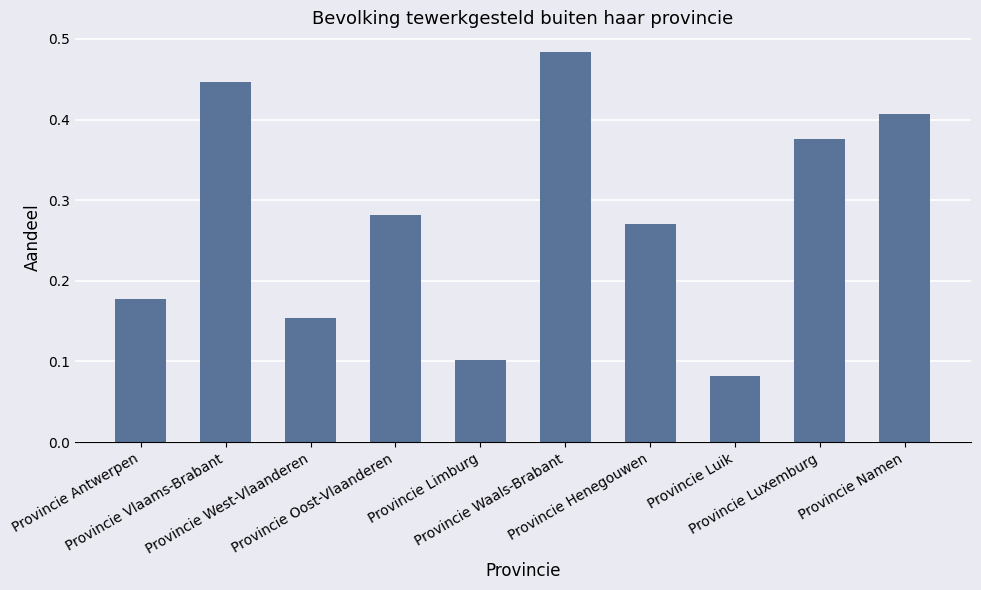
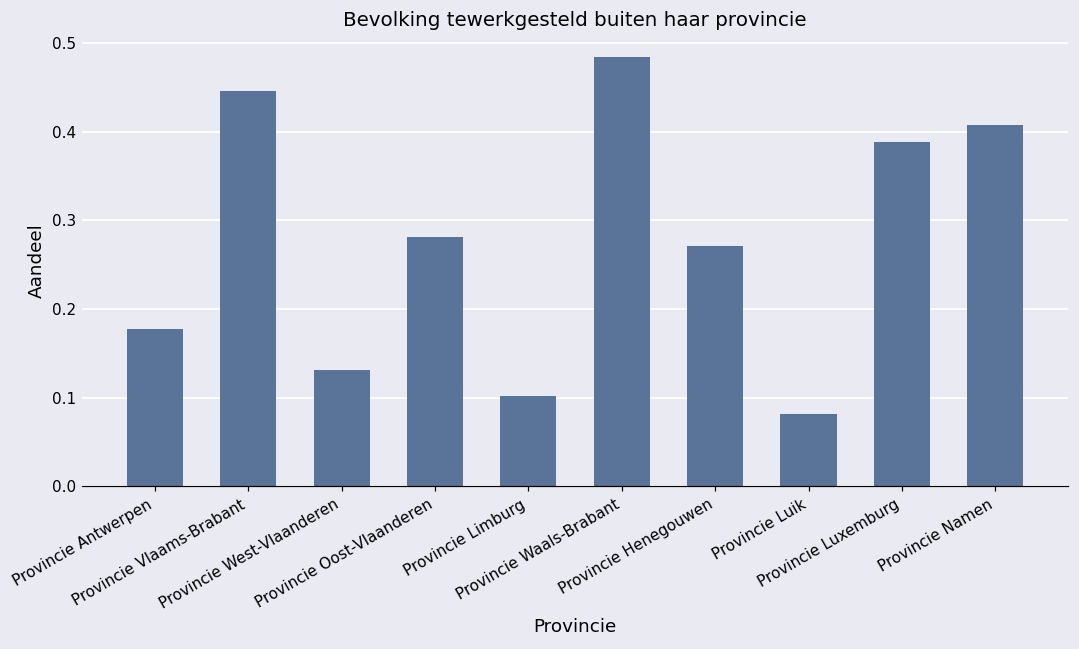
  {
    "Provincie Antwerpen": 0.18,
    "Provincie Vlaams-Brabant": 0.45,
-   "Provincie West-Vlaanderen": 0.15,
+   "Provincie West-Vlaanderen": 0.13,
    "Provincie Oost-Vlaanderen": 0.28,
    "Provincie Limburg": 0.10,
    "Provincie Waals-Brabant": 0.48,
    "Provincie Henegouwen": 0.27,
    "Provincie Luik": 0.08,
-   "Provincie Luxemburg": 0.38,
+   "Provincie Luxemburg": 0.39,
    "Provincie Namen": 0.41
  }
